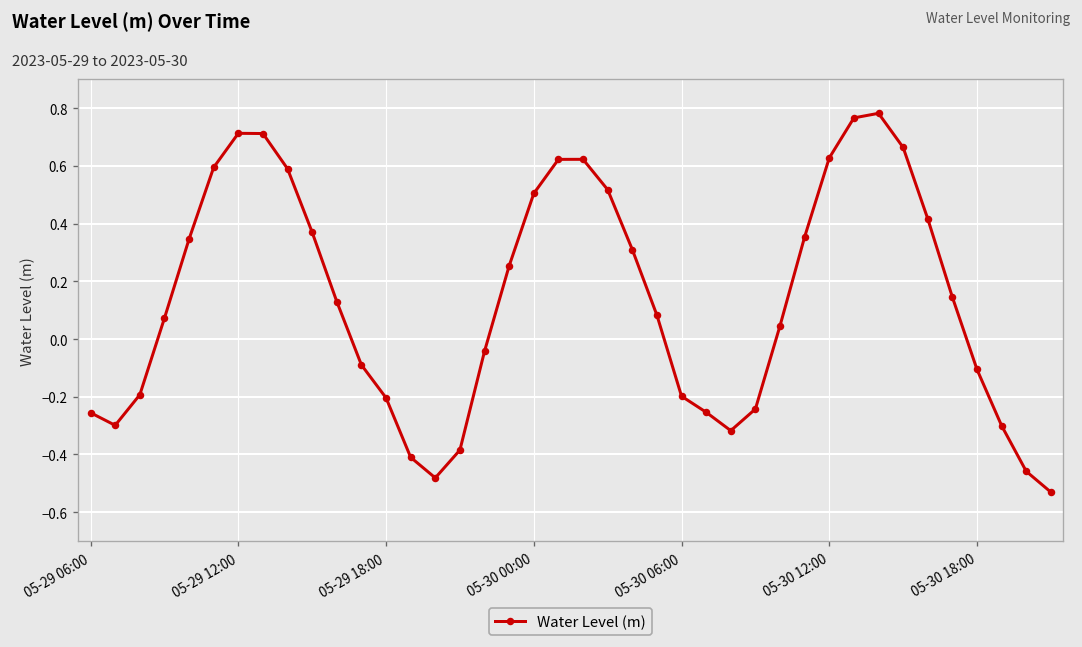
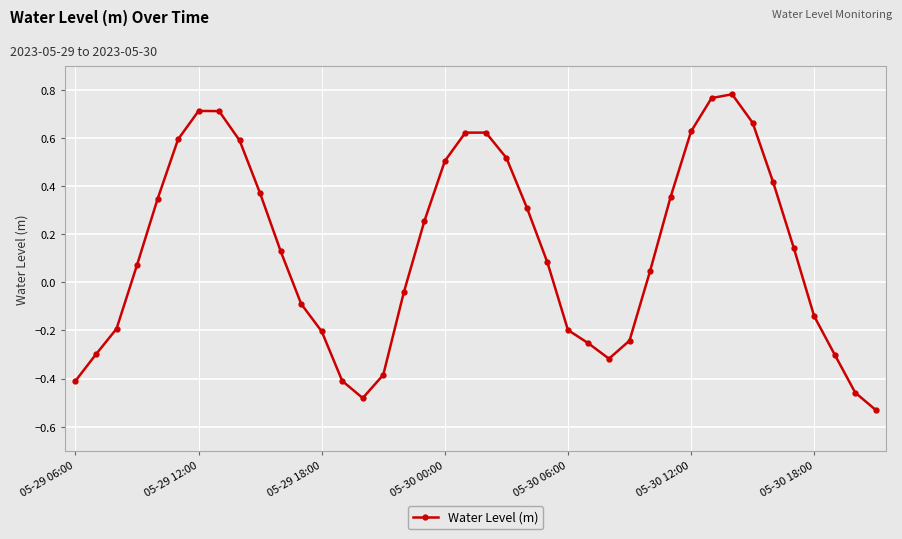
  {
-   "05-29 06:00": -0.26,
+   "05-29 06:00": -0.41,
    "05-29 12:00": 0.71,
    "05-29 18:00": -0.20,
    "05-30 00:00": 0.50,
    "05-30 06:00": -0.20,
    "05-30 12:00": 0.63,
-   "05-30 18:00": -0.11
+   "05-30 18:00": -0.14
  }
